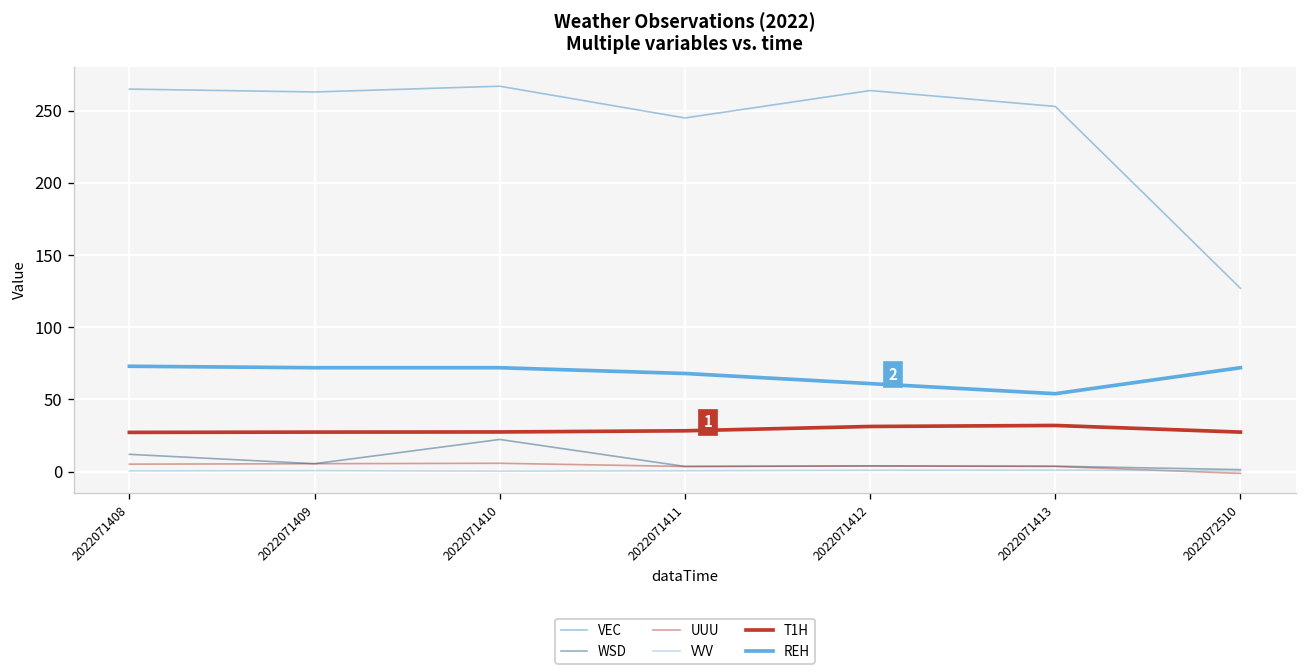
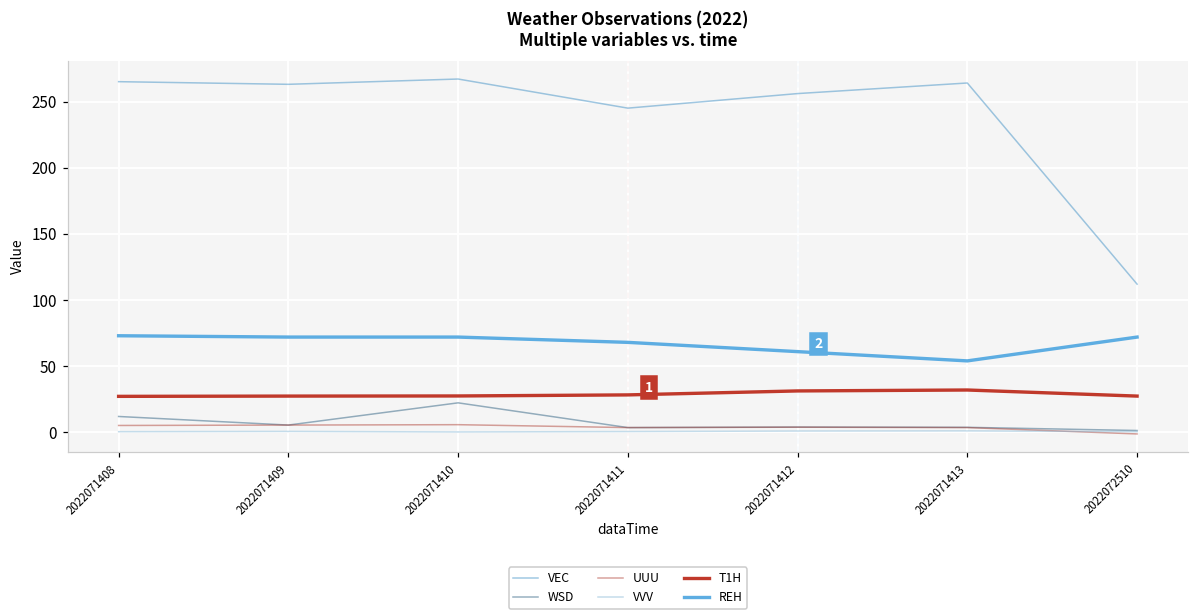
  {
    "VEC": {
      "2022071408": 265,
      "2022071409": 263,
      "2022071410": 267,
      "2022071411": 245,
-     "2022071412": 264,
-     "2022071413": 253,
-     "2022072510": 127
+     "2022071412": 256,
+     "2022071413": 264,
+     "2022072510": 112
    },
    "WSD": {
      "2022071408": 12,
      "2022071410": 22
    }
  }
